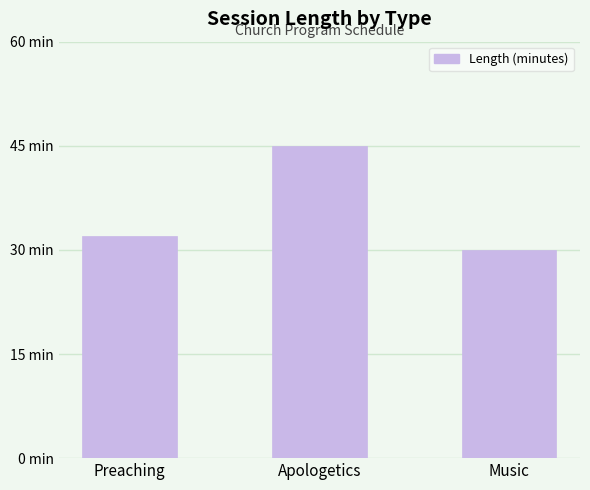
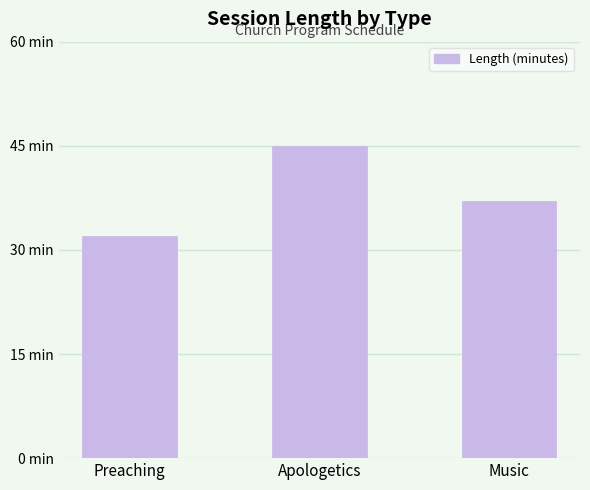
  {
    "Preaching": "32 min",
    "Apologetics": "45 min",
-   "Music": "30 min"
+   "Music": "37 min"
  }
